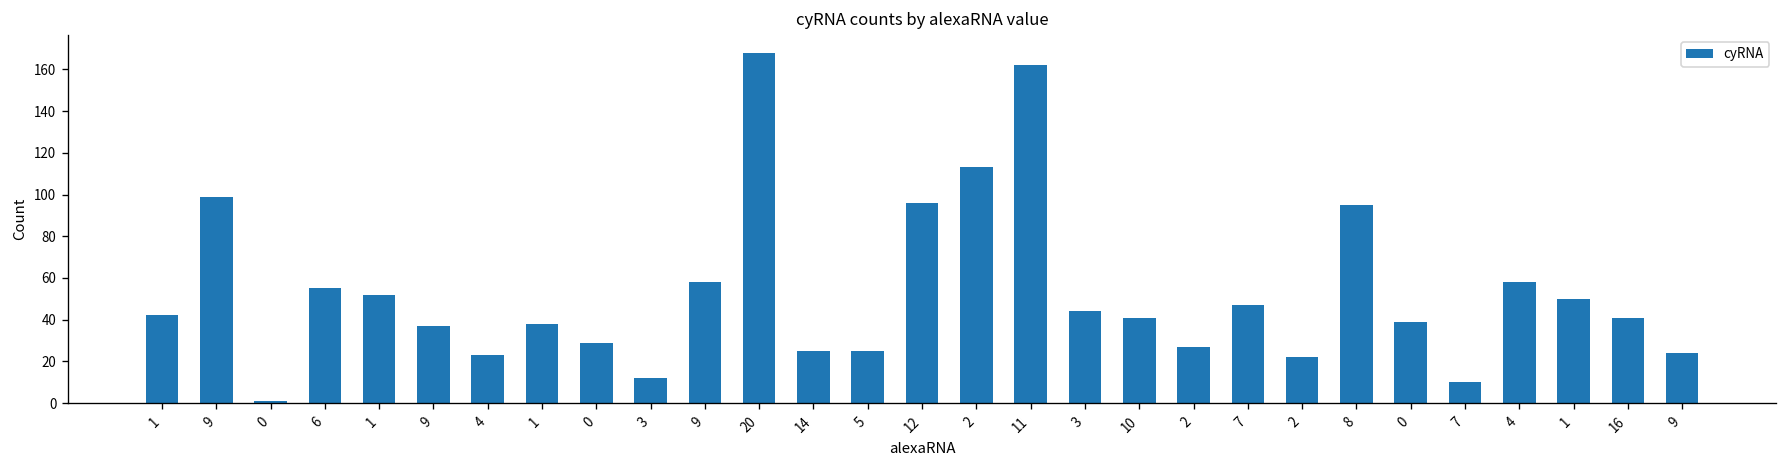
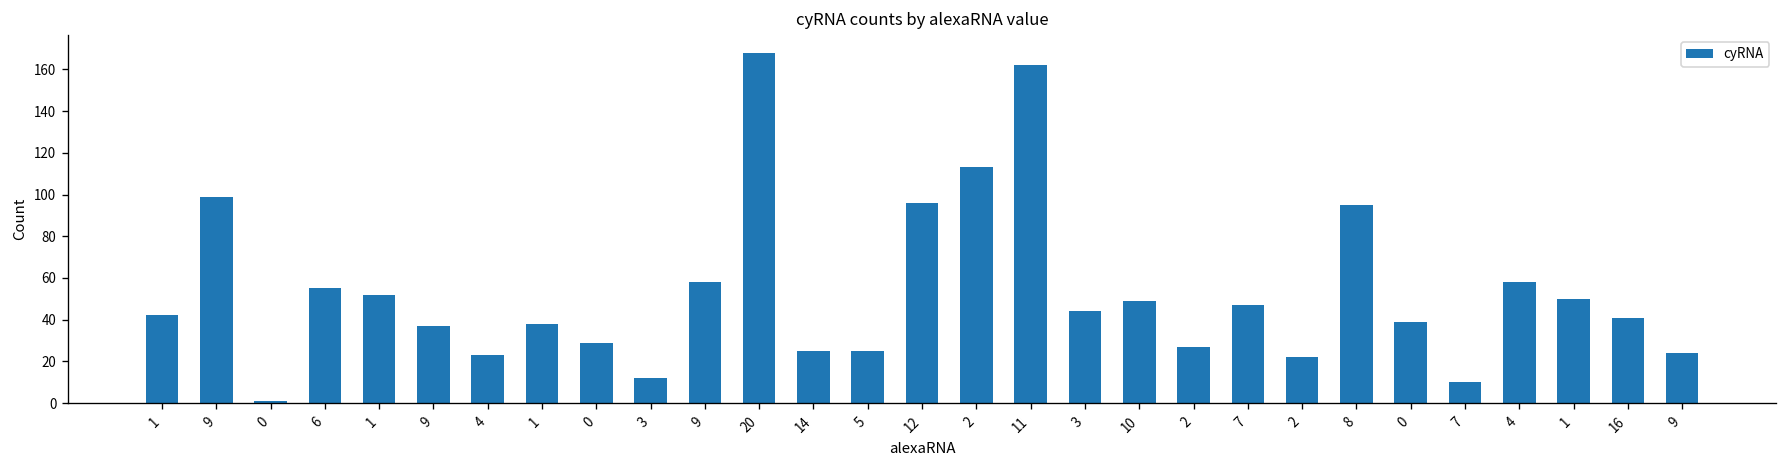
  {
    "6": 55,
    "20": 168,
    "14": 25,
    "5": 25,
    "12": 96,
    "11": 162,
-   "10": 41,
+   "10": 49,
    "8": 95,
    "16": 41
  }
